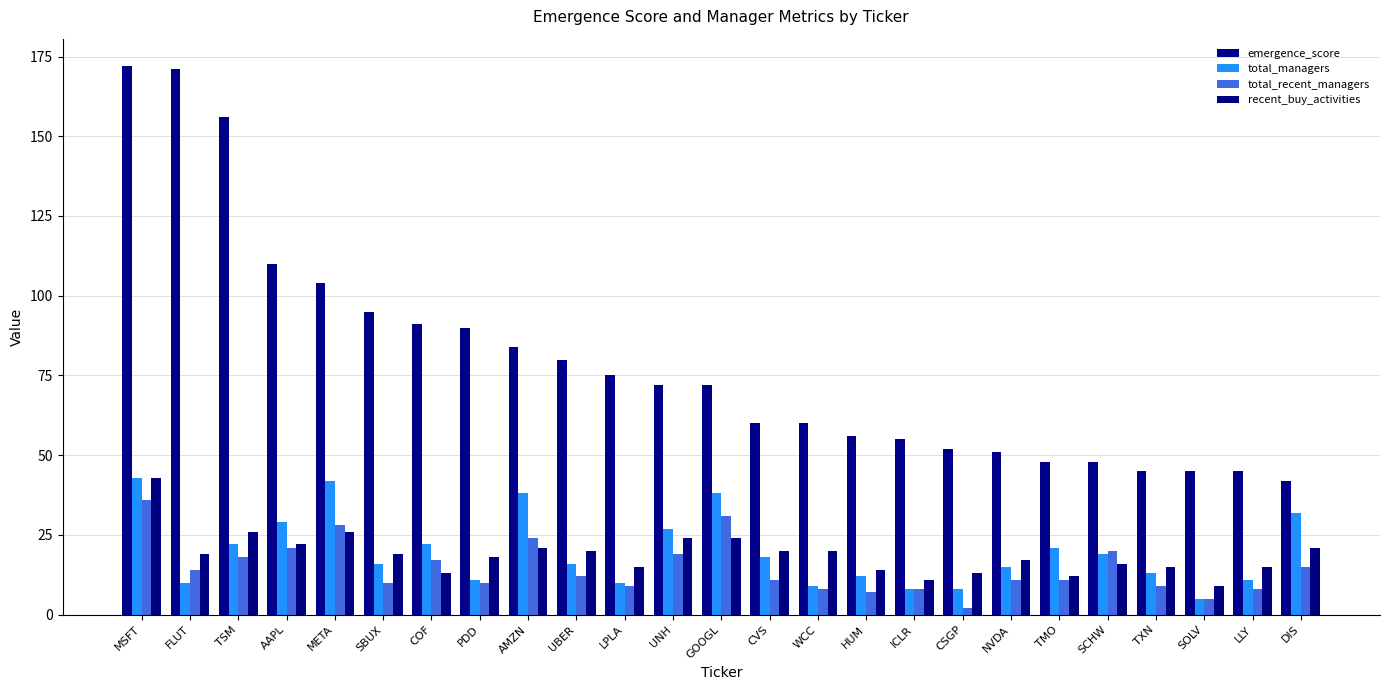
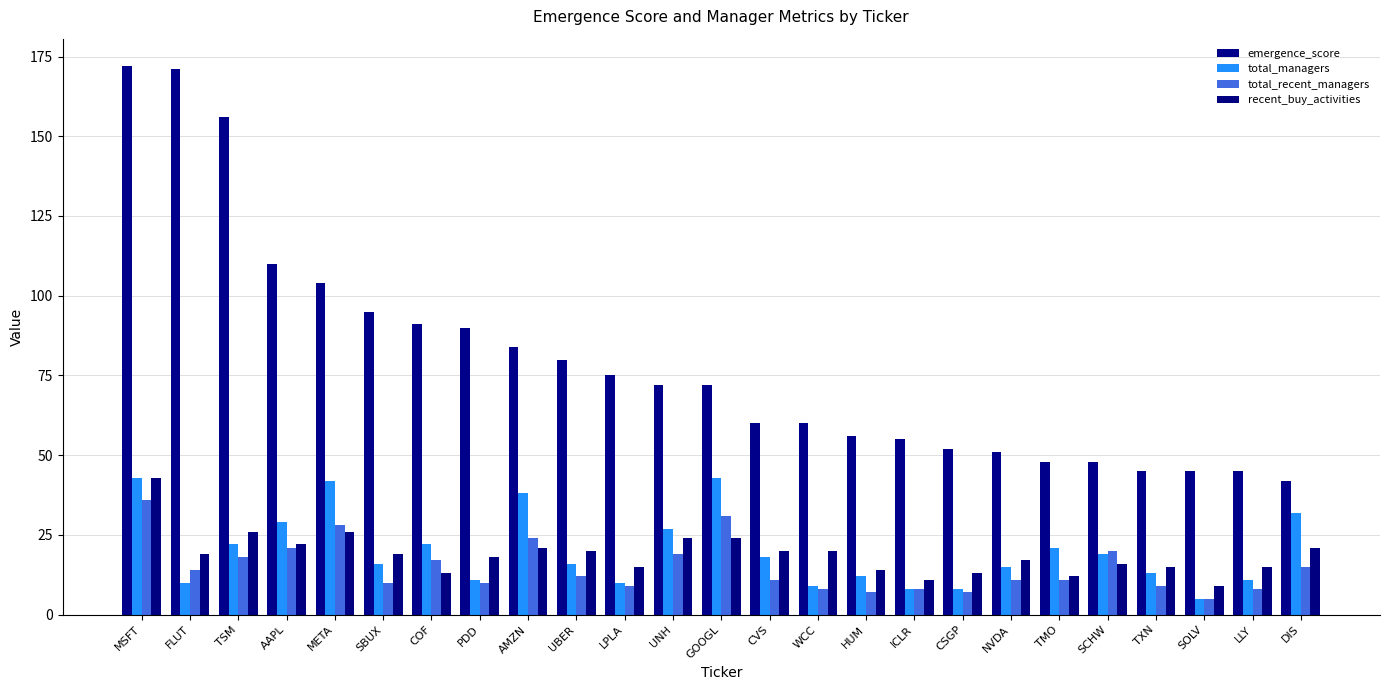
  {
    "total_managers": {
      "MSFT": 43,
      "FLUT": 10,
      "TSM": 22,
      "AAPL": 29,
      "META": 42,
      "SBUX": 16,
      "COF": 22,
      "PDD": 11,
      "AMZN": 38,
      "UBER": 16,
      "LPLA": 10,
      "UNH": 27,
-     "GOOGL": 38,
+     "GOOGL": 43,
      "CVS": 18,
      "WCC": 9,
      "HUM": 12,
      "ICLR": 8,
      "CSGP": 8,
      "NVDA": 15,
      "TMO": 21,
      "SCHW": 19,
      "TXN": 13,
      "SOLV": 5,
      "LLY": 11,
      "DIS": 32
    },
    "total_recent_managers": {
      "MSFT": 36,
      "FLUT": 14,
      "TSM": 18,
      "AAPL": 21,
      "META": 28,
      "SBUX": 10,
      "COF": 17,
      "PDD": 10,
      "AMZN": 24,
      "UBER": 12,
      "LPLA": 9,
      "UNH": 19,
      "GOOGL": 31,
      "CVS": 11,
      "WCC": 8,
      "HUM": 7,
      "ICLR": 8,
-     "CSGP": 2,
+     "CSGP": 7,
      "NVDA": 11,
      "TMO": 11,
      "SCHW": 20,
      "TXN": 9,
      "SOLV": 5,
      "LLY": 8,
      "DIS": 15
    }
  }
